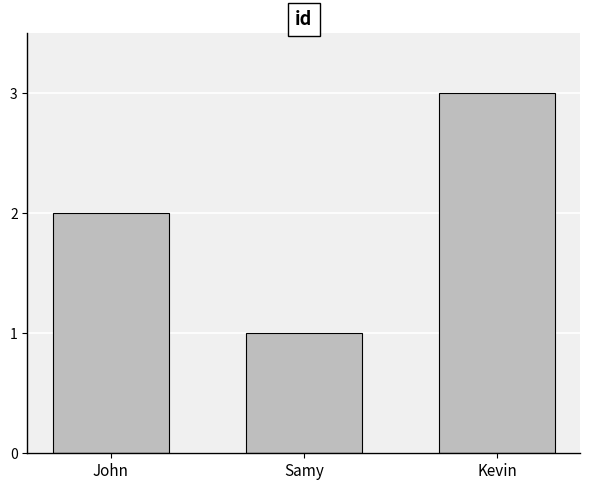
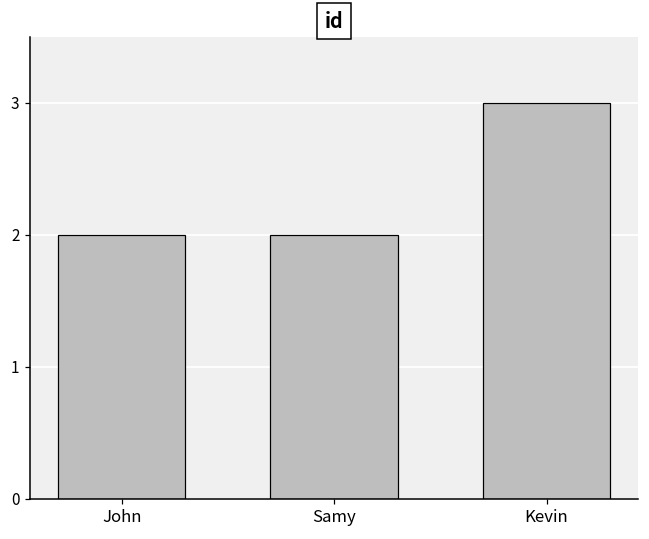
  {
    "John": 2,
-   "Samy": 1,
+   "Samy": 2,
    "Kevin": 3
  }
